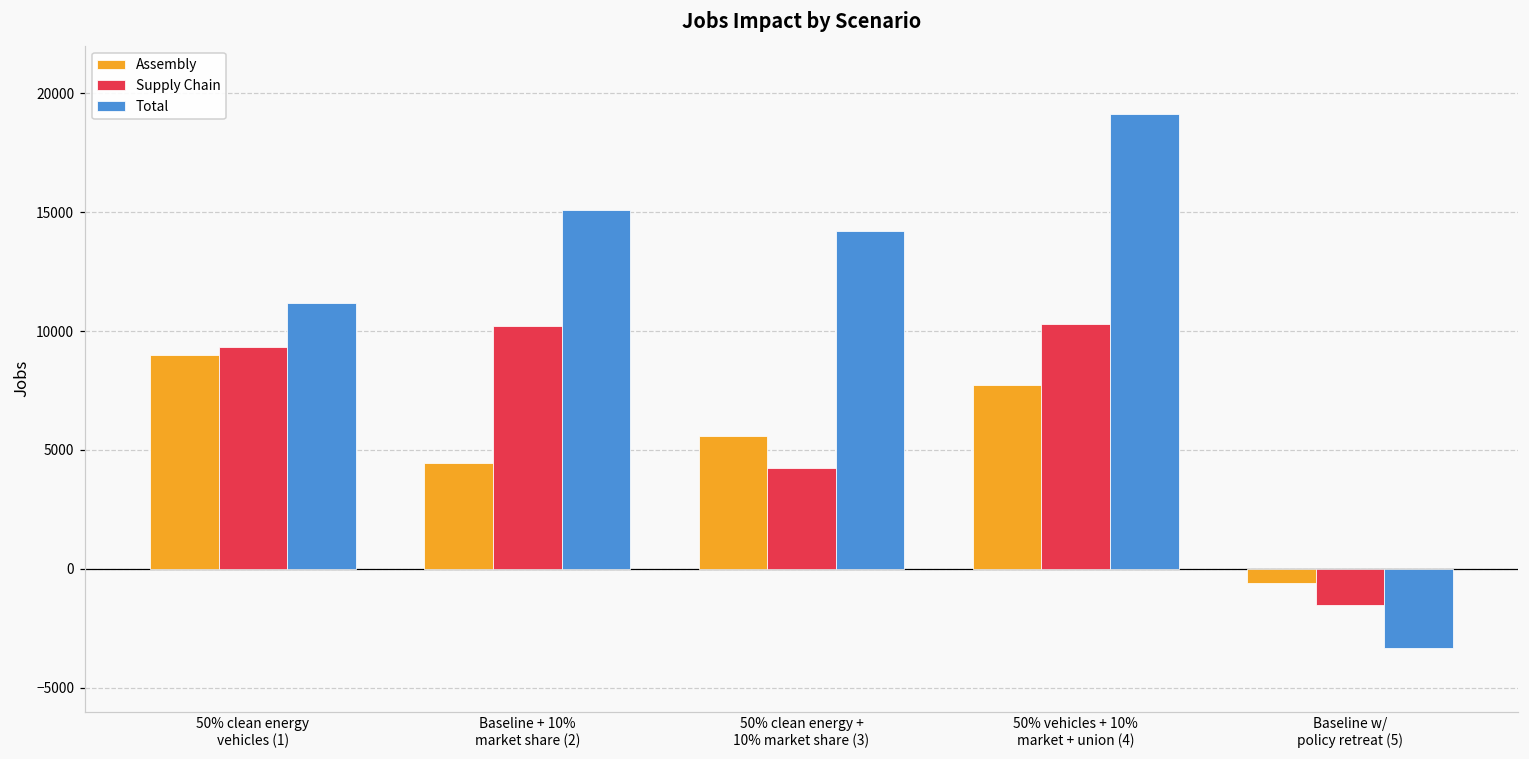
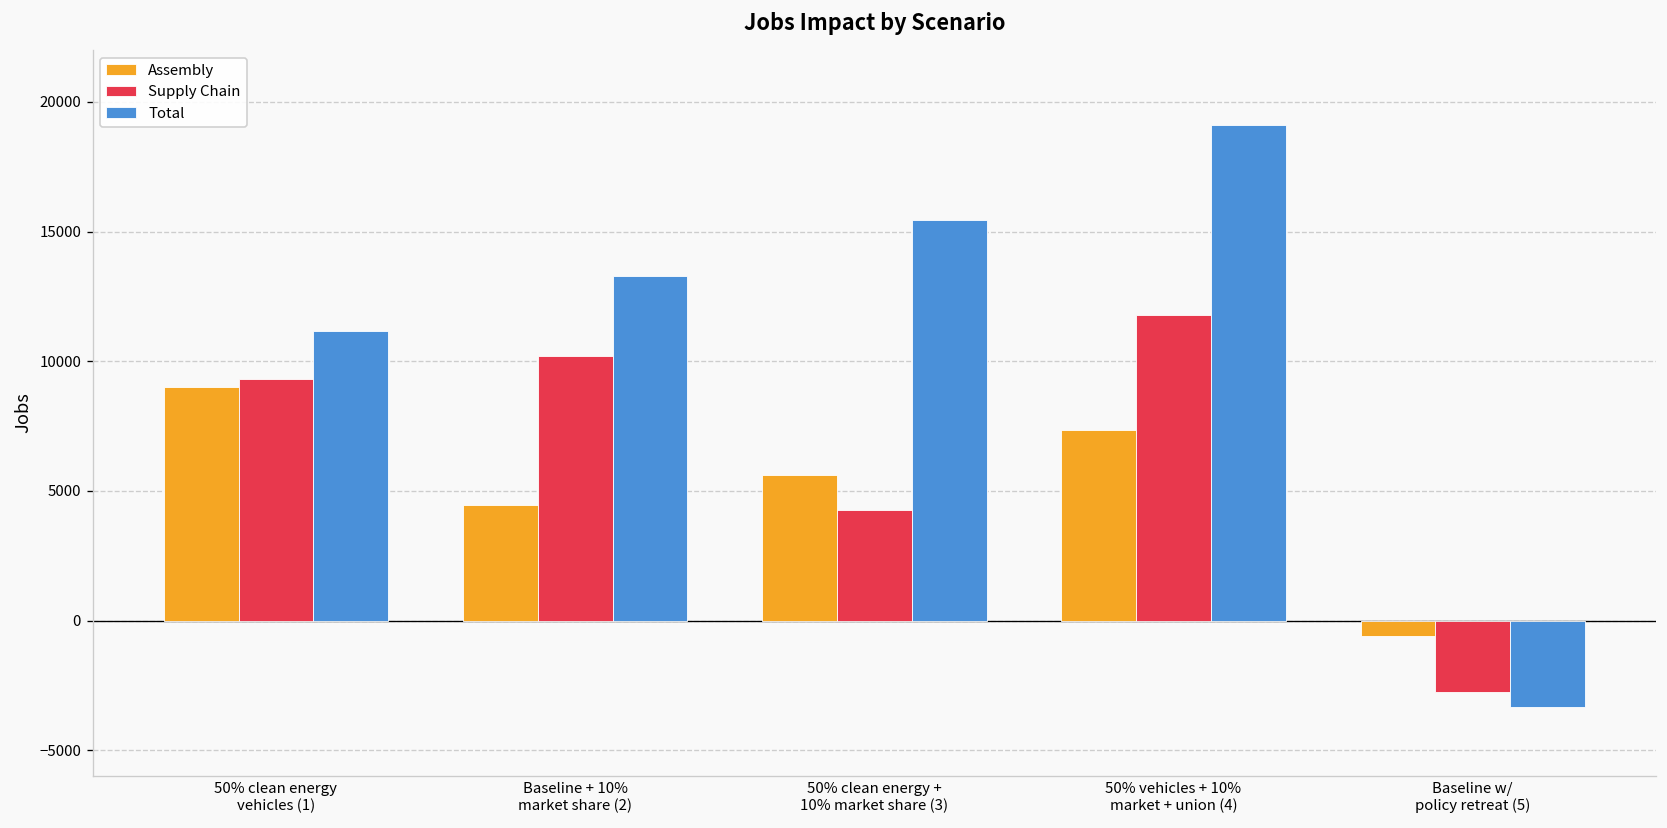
  {
    "Assembly": {
      "50% clean energy vehicles (1)": 9000,
      "Baseline + 10% market share (2)": 4500,
      "50% clean energy + 10% market share (3)": 5600,
-     "50% vehicles + 10% market + union (4)": 7800,
+     "50% vehicles + 10% market + union (4)": 7400,
      "Baseline w/ policy retreat (5)": -600
    },
    "Supply Chain": {
      "50% clean energy vehicles (1)": 9300,
      "Baseline + 10% market share (2)": 10200,
      "50% clean energy + 10% market share (3)": 4300,
-     "50% vehicles + 10% market + union (4)": 10300,
-     "Baseline w/ policy retreat (5)": -1500
+     "50% vehicles + 10% market + union (4)": 11800,
+     "Baseline w/ policy retreat (5)": -2700
    },
    "Total": {
      "50% clean energy vehicles (1)": 11200,
-     "Baseline + 10% market share (2)": 15100,
-     "50% clean energy + 10% market share (3)": 14200,
+     "Baseline + 10% market share (2)": 13300,
+     "50% clean energy + 10% market share (3)": 15400,
      "50% vehicles + 10% market + union (4)": 19100,
      "Baseline w/ policy retreat (5)": -3300
    }
  }
